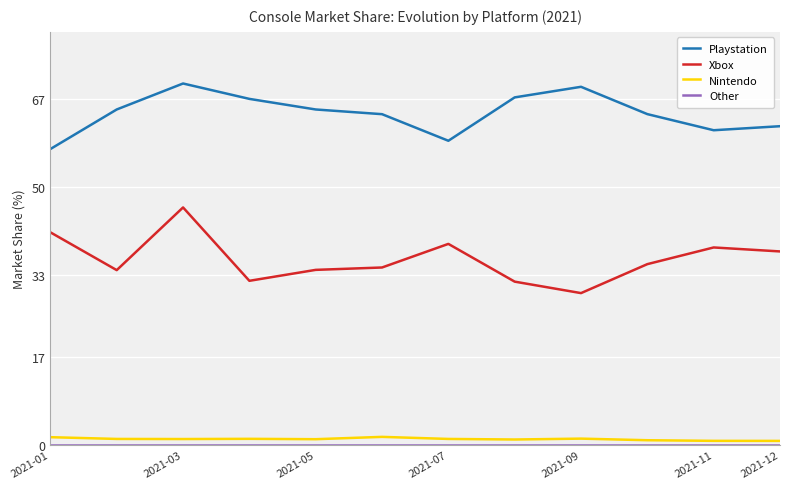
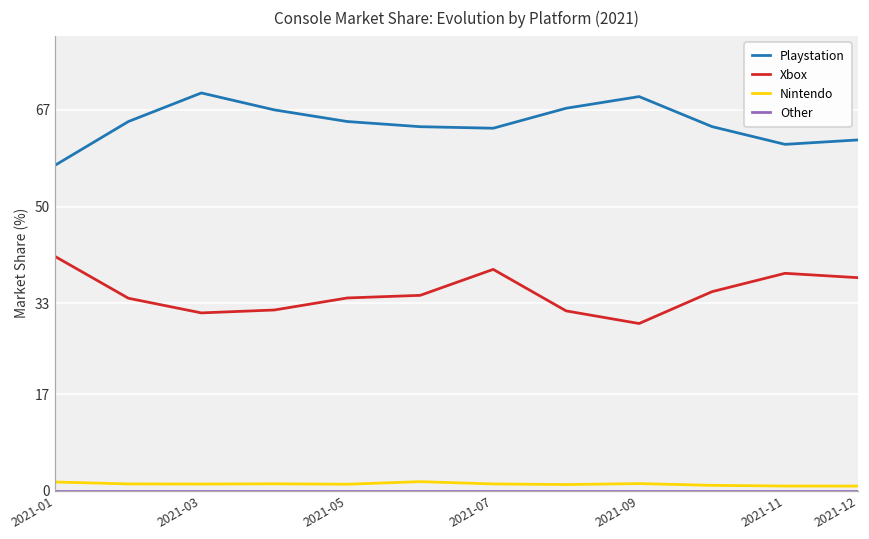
  {
    "Playstation": {
      "2021-01": 57,
      "2021-03": 70,
      "2021-05": 65,
-     "2021-07": 59,
+     "2021-07": 64,
      "2021-09": 69,
      "2021-11": 61,
      "2021-12": 62
    },
    "Xbox": {
      "2021-01": 41,
-     "2021-03": 46,
+     "2021-03": 31,
      "2021-05": 34,
      "2021-07": 39,
      "2021-09": 29,
      "2021-11": 38,
      "2021-12": 37
    },
    "Nintendo": {
      "2021-01": 2,
      "2021-03": 1,
      "2021-05": 1,
      "2021-07": 1,
      "2021-09": 1,
      "2021-11": 1,
      "2021-12": 1
    },
    "Other": {
      "2021-01": 0,
      "2021-03": 0,
      "2021-05": 0,
      "2021-07": 0,
      "2021-09": 0,
      "2021-11": 0,
      "2021-12": 0
    }
  }
